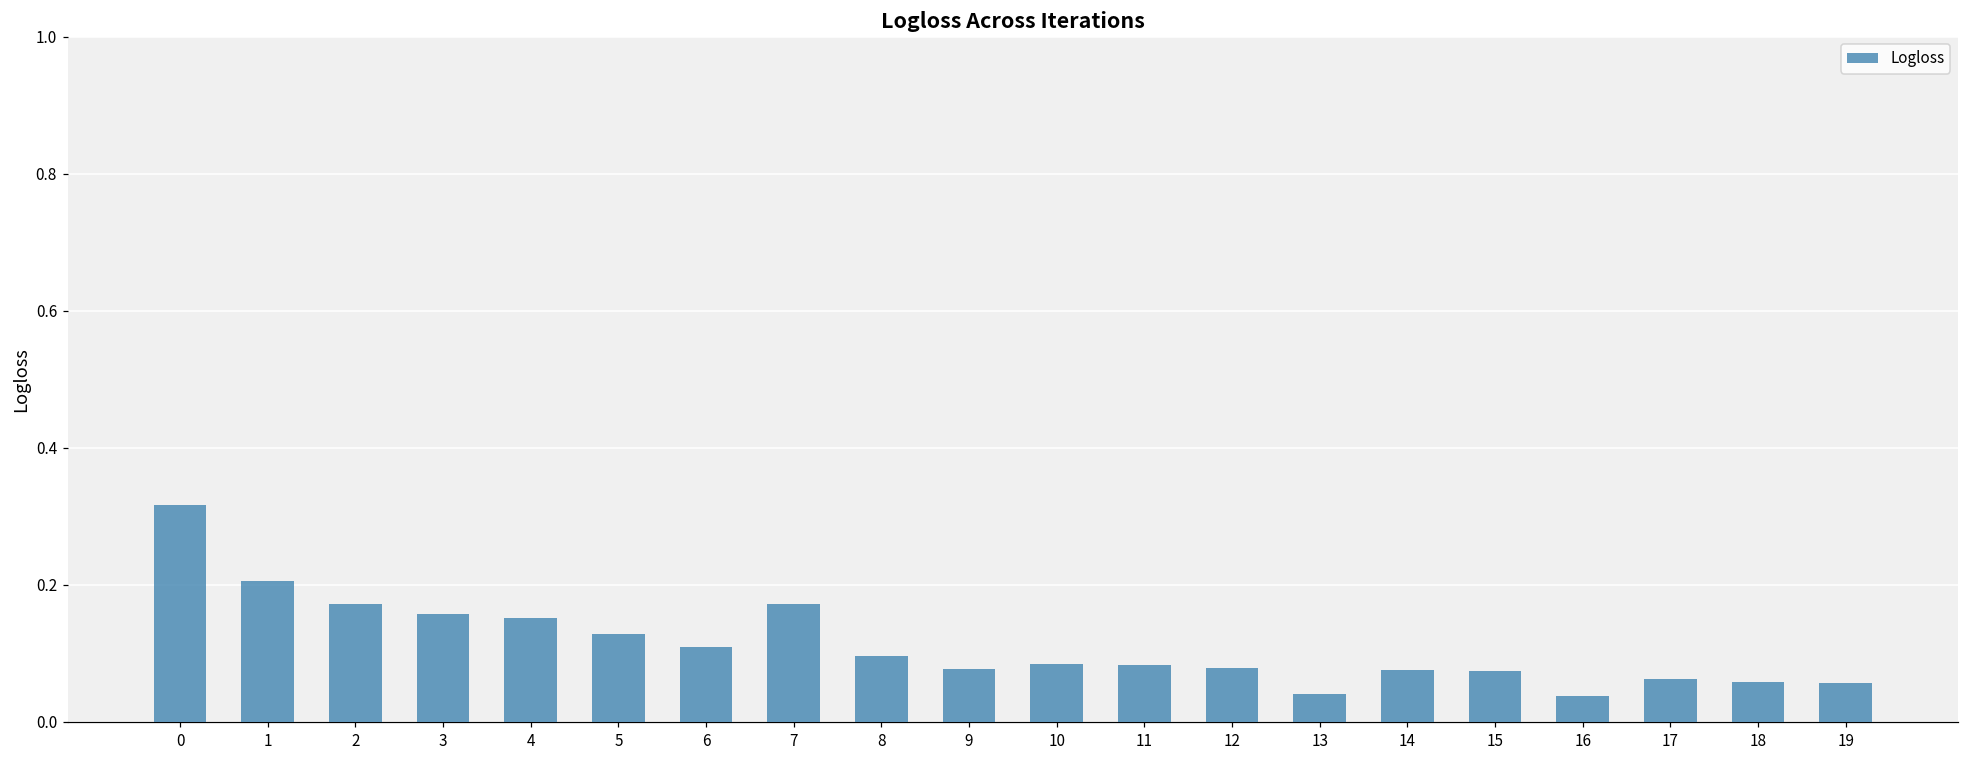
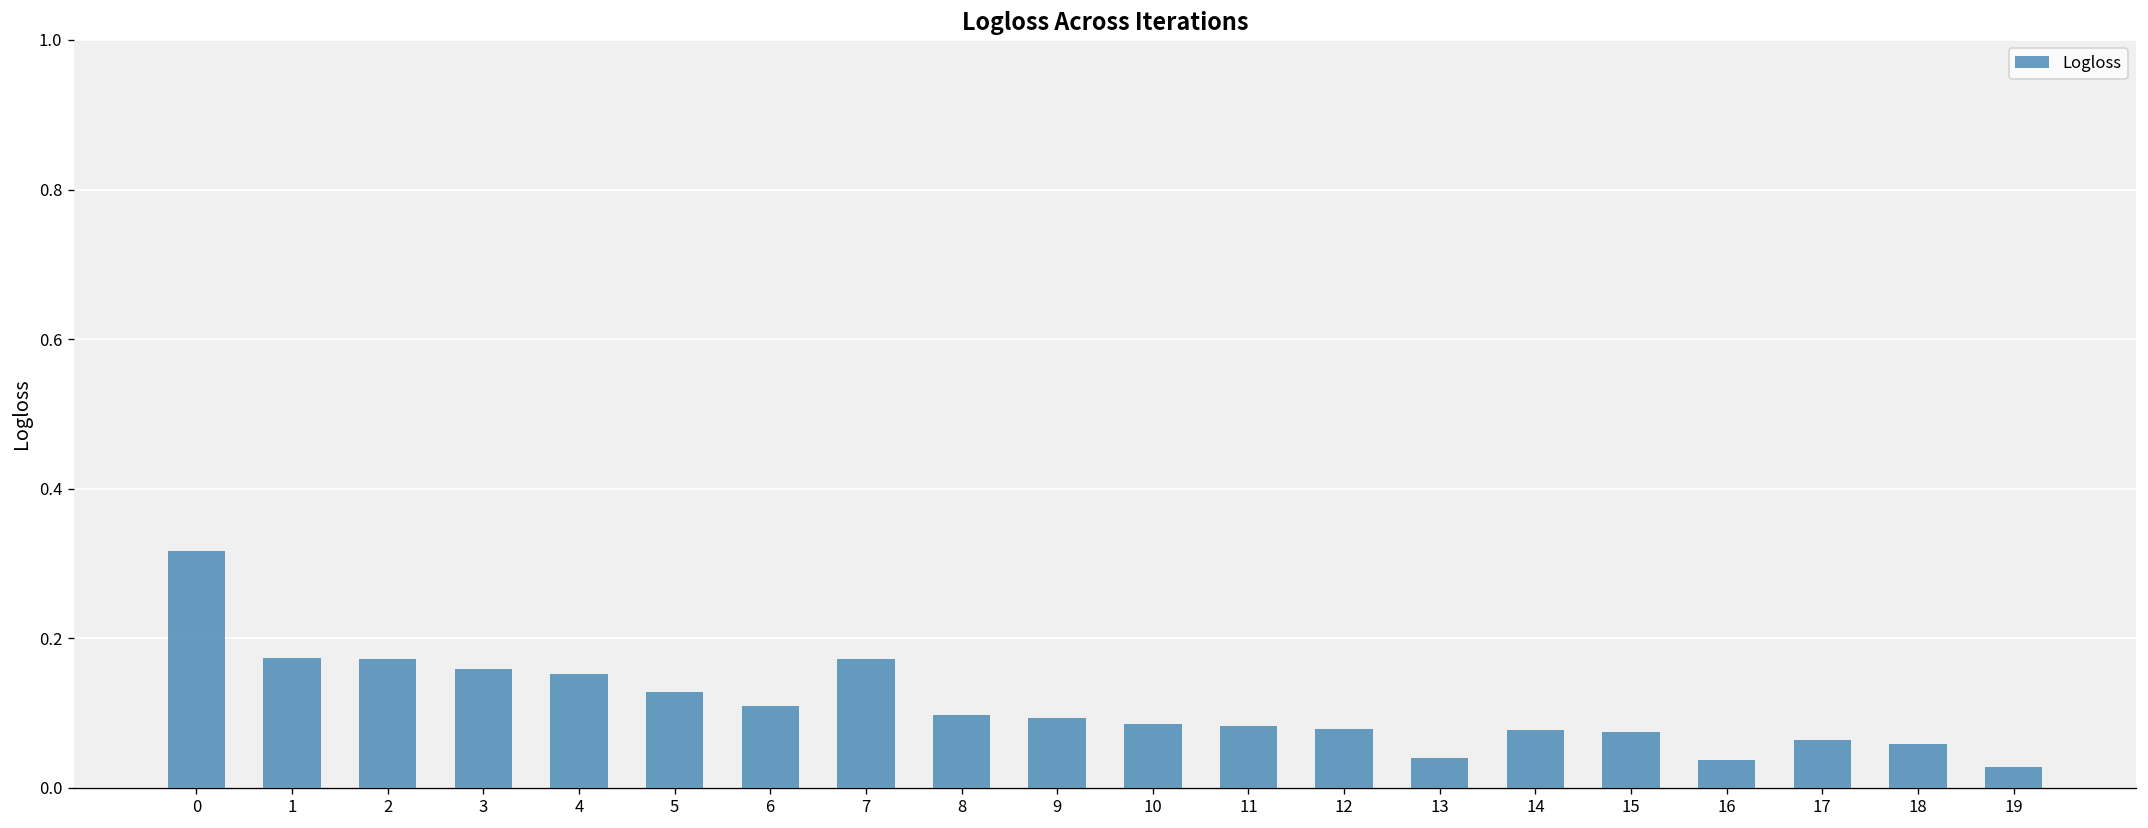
  {
    "0": 0.32,
-   "1": 0.21,
+   "1": 0.17,
    "2": 0.17,
    "3": 0.16,
    "4": 0.15,
    "5": 0.13,
    "6": 0.11,
    "7": 0.17,
    "8": 0.10,
-   "9": 0.08,
+   "9": 0.09,
    "10": 0.08,
    "11": 0.08,
    "12": 0.08,
    "13": 0.04,
    "14": 0.08,
    "15": 0.07,
    "16": 0.04,
    "17": 0.06,
    "18": 0.06,
-   "19": 0.06
+   "19": 0.03
  }
